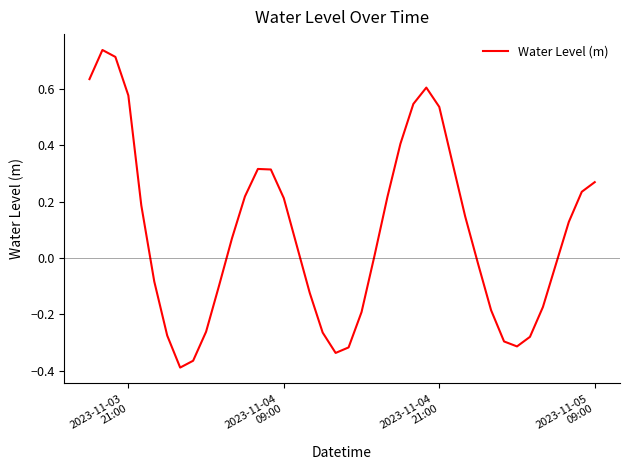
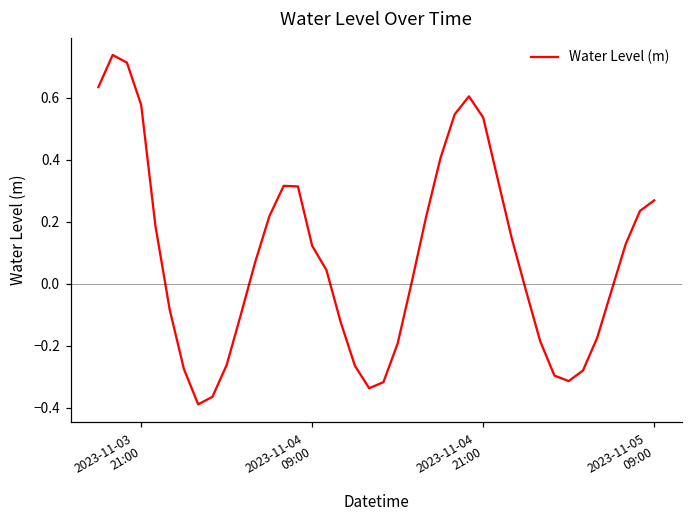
  {
    "2023-11-03 21:00": 0.58,
-   "2023-11-04 09:00": 0.21,
+   "2023-11-04 09:00": 0.12,
    "2023-11-04 21:00": 0.54,
    "2023-11-05 09:00": 0.27
  }
